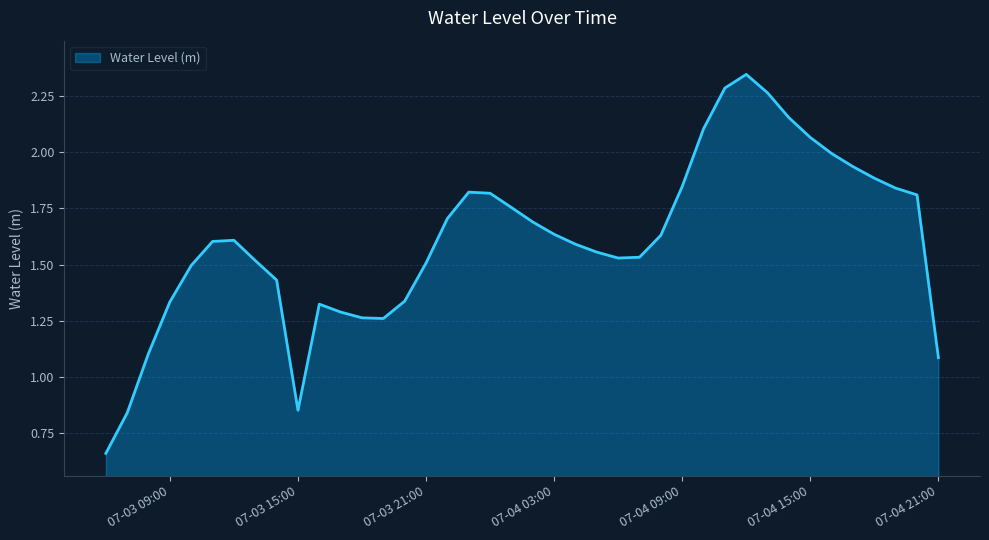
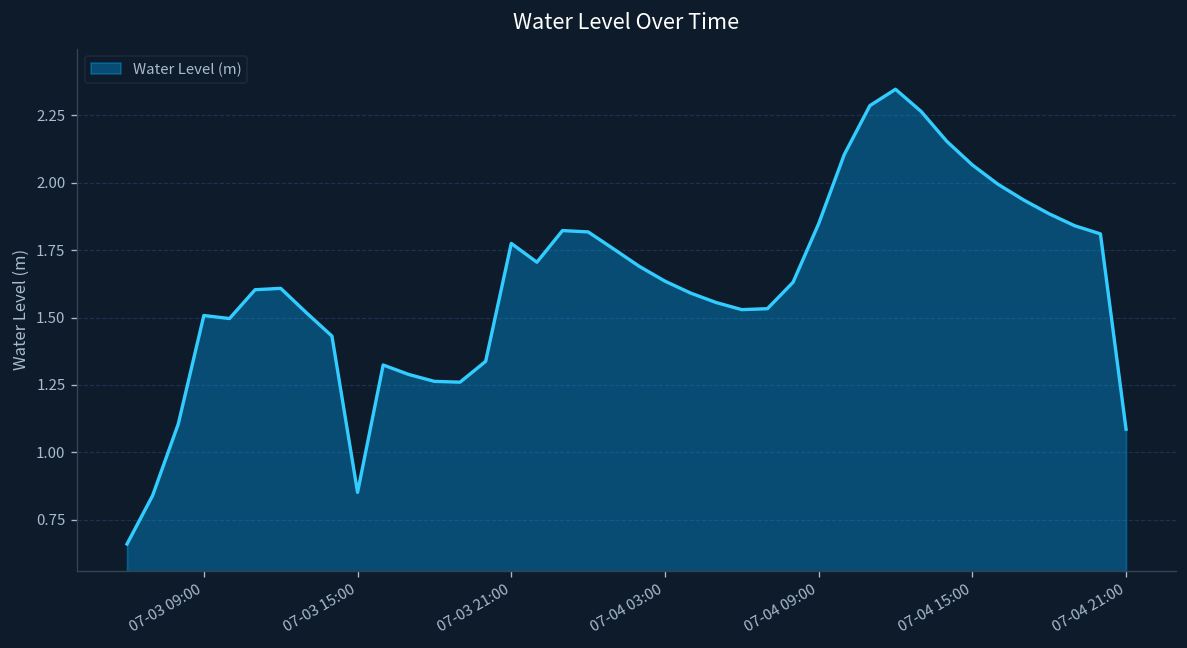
  {
-   "07-03 09:00": 1.33,
+   "07-03 09:00": 1.51,
    "07-03 15:00": 0.85,
-   "07-03 21:00": 1.51,
+   "07-03 21:00": 1.77,
    "07-04 03:00": 1.63,
    "07-04 09:00": 1.85,
    "07-04 15:00": 2.07,
    "07-04 21:00": 1.09
  }
